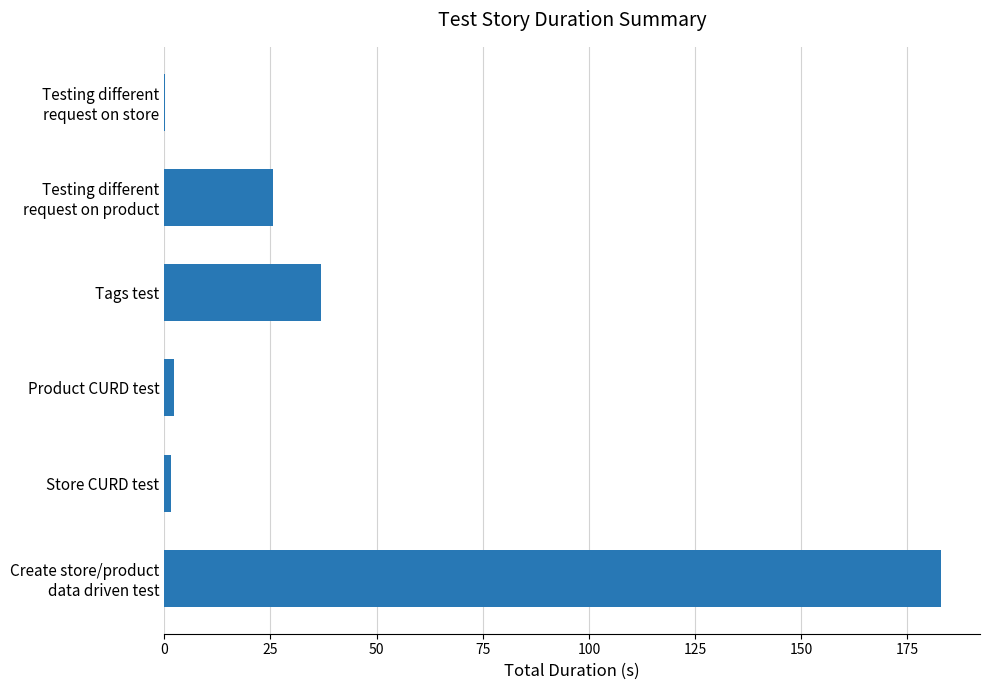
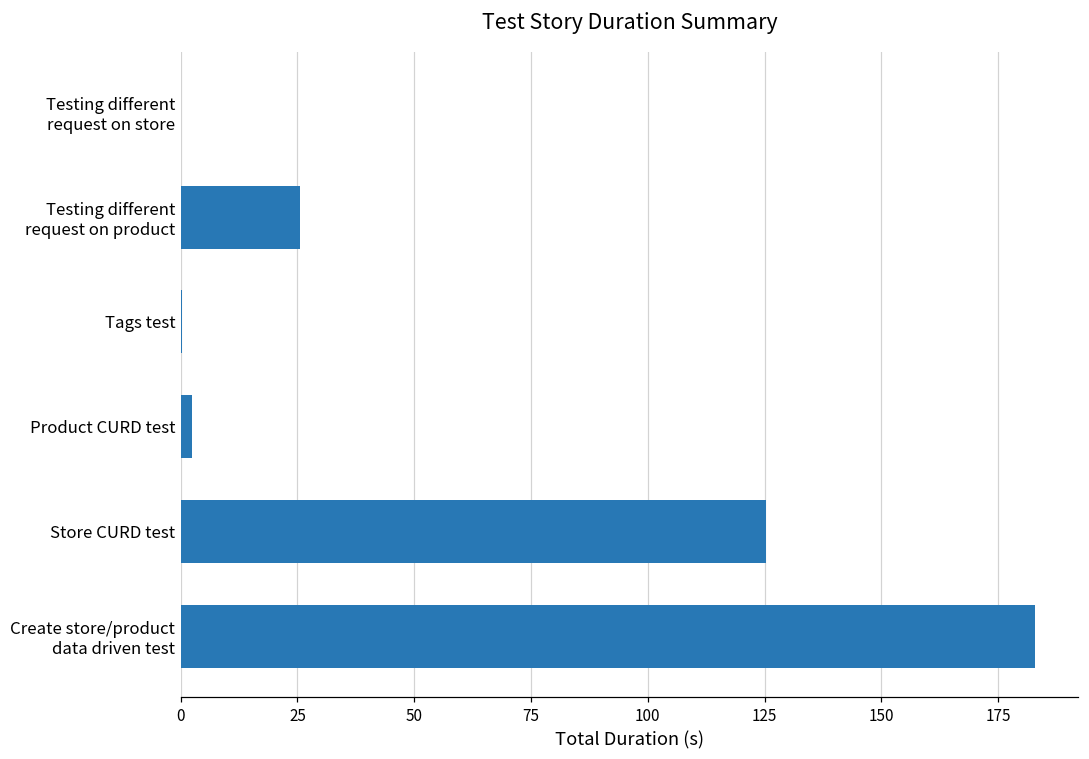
  {
    "Testing different request on product": 26,
-   "Tags test": 37,
+   "Tags test": 0,
    "Product CURD test": 2,
-   "Store CURD test": 1,
+   "Store CURD test": 125,
    "Create store/product data driven test": 183
  }
